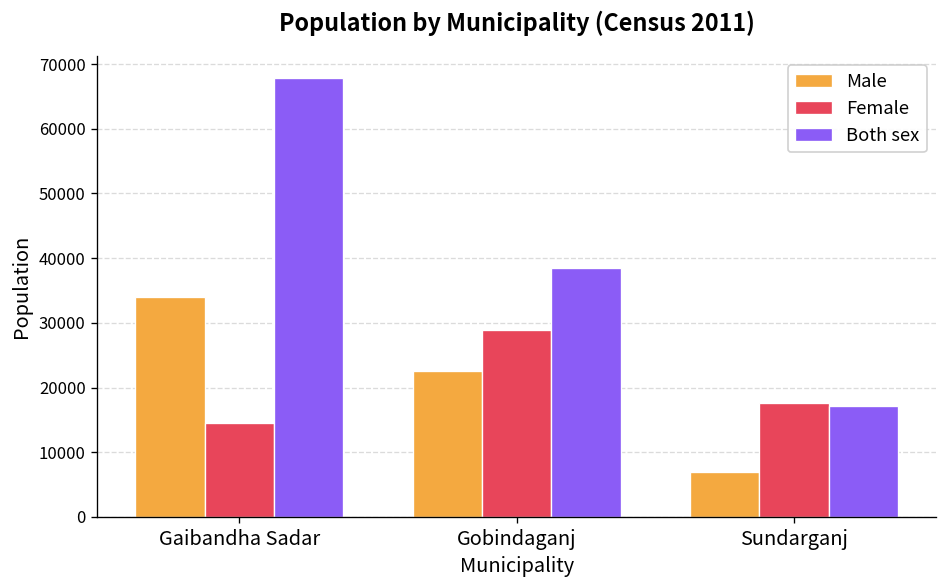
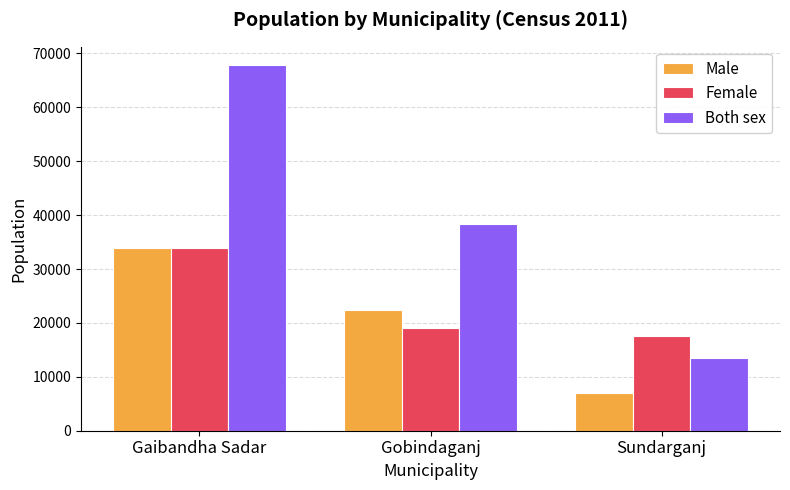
  {
    "Male": {
      "Gaibandha Sadar": 34000,
      "Gobindaganj": 22000,
      "Sundarganj": 7000
    },
    "Female": {
-     "Gaibandha Sadar": 14000,
-     "Gobindaganj": 29000,
+     "Gaibandha Sadar": 34000,
+     "Gobindaganj": 19000,
      "Sundarganj": 18000
    },
    "Both sex": {
      "Gaibandha Sadar": 68000,
      "Gobindaganj": 38000,
-     "Sundarganj": 17000
+     "Sundarganj": 14000
    }
  }
